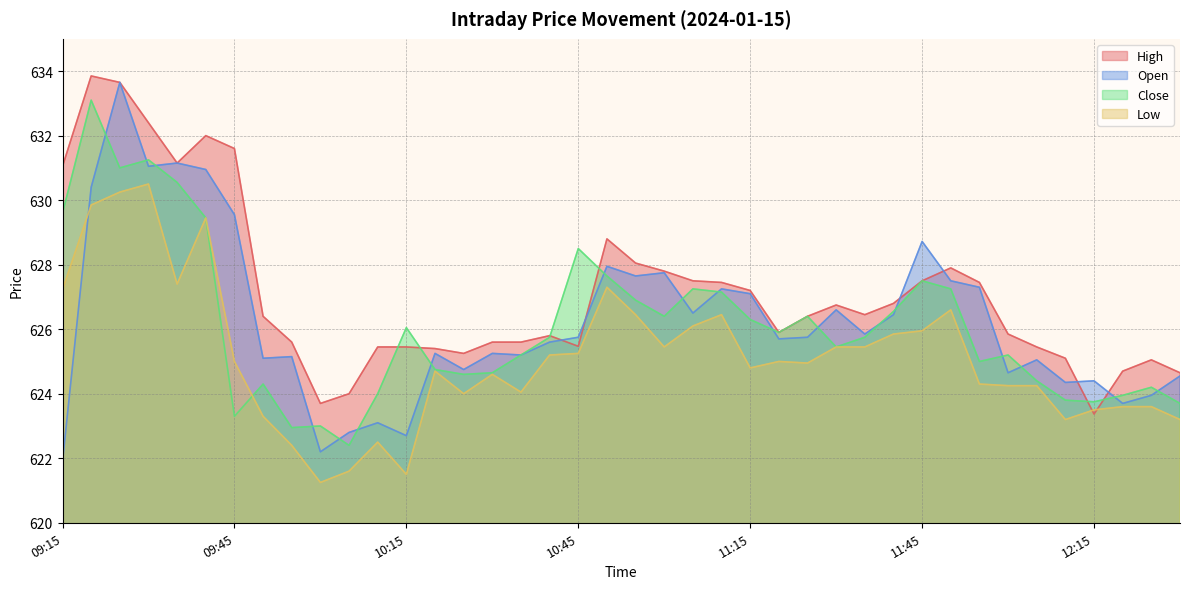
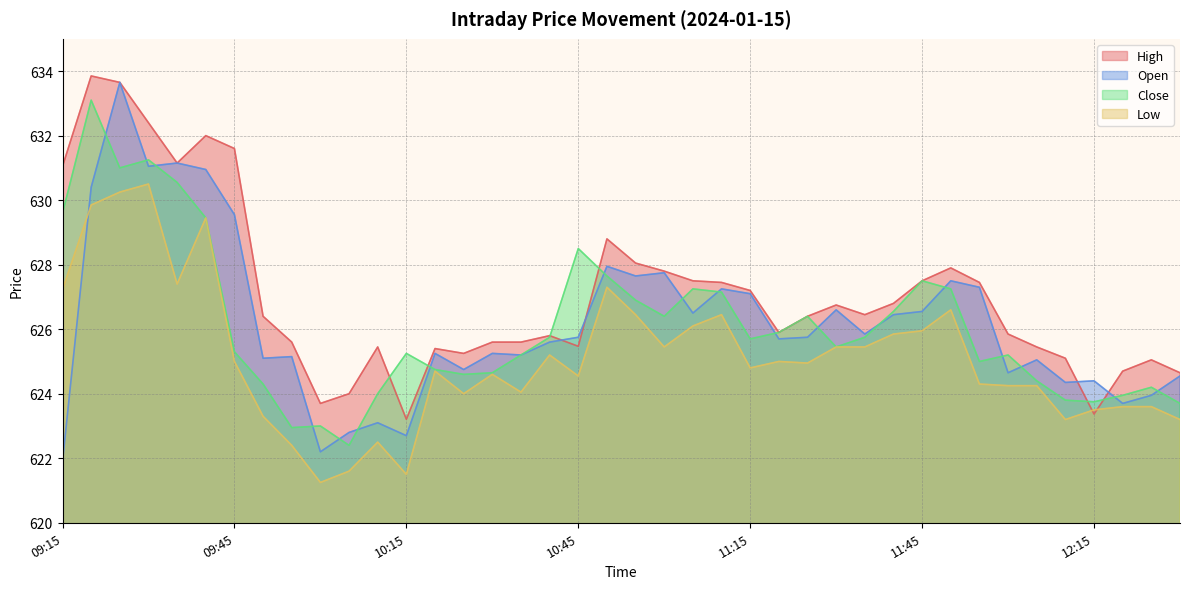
  {
    "High": {
      "09:15": 631.1,
      "09:45": 631.6,
-     "10:15": 625.5,
+     "10:15": 623.2,
      "10:45": 625.5,
      "11:15": 627.2,
      "12:15": 623.4
    },
    "Open": {
      "09:15": 621.9,
      "09:45": 629.6,
      "10:15": 622.7,
      "10:45": 625.8,
      "11:15": 627.1,
-     "11:45": 628.7,
+     "11:45": 626.6,
      "12:15": 624.4
    },
    "Close": {
      "09:15": 629.6,
-     "09:45": 623.3,
-     "10:15": 626.1,
+     "09:45": 625.3,
+     "10:15": 625.3,
      "10:45": 628.5,
-     "11:15": 626.3,
+     "11:15": 625.7,
      "12:15": 623.8
    },
    "Low": {
      "09:15": 627.2,
      "09:45": 625.0,
      "10:15": 621.5,
-     "10:45": 625.3,
+     "10:45": 624.6,
      "11:15": 624.8,
      "11:45": 626.0,
      "12:15": 623.5
    }
  }
